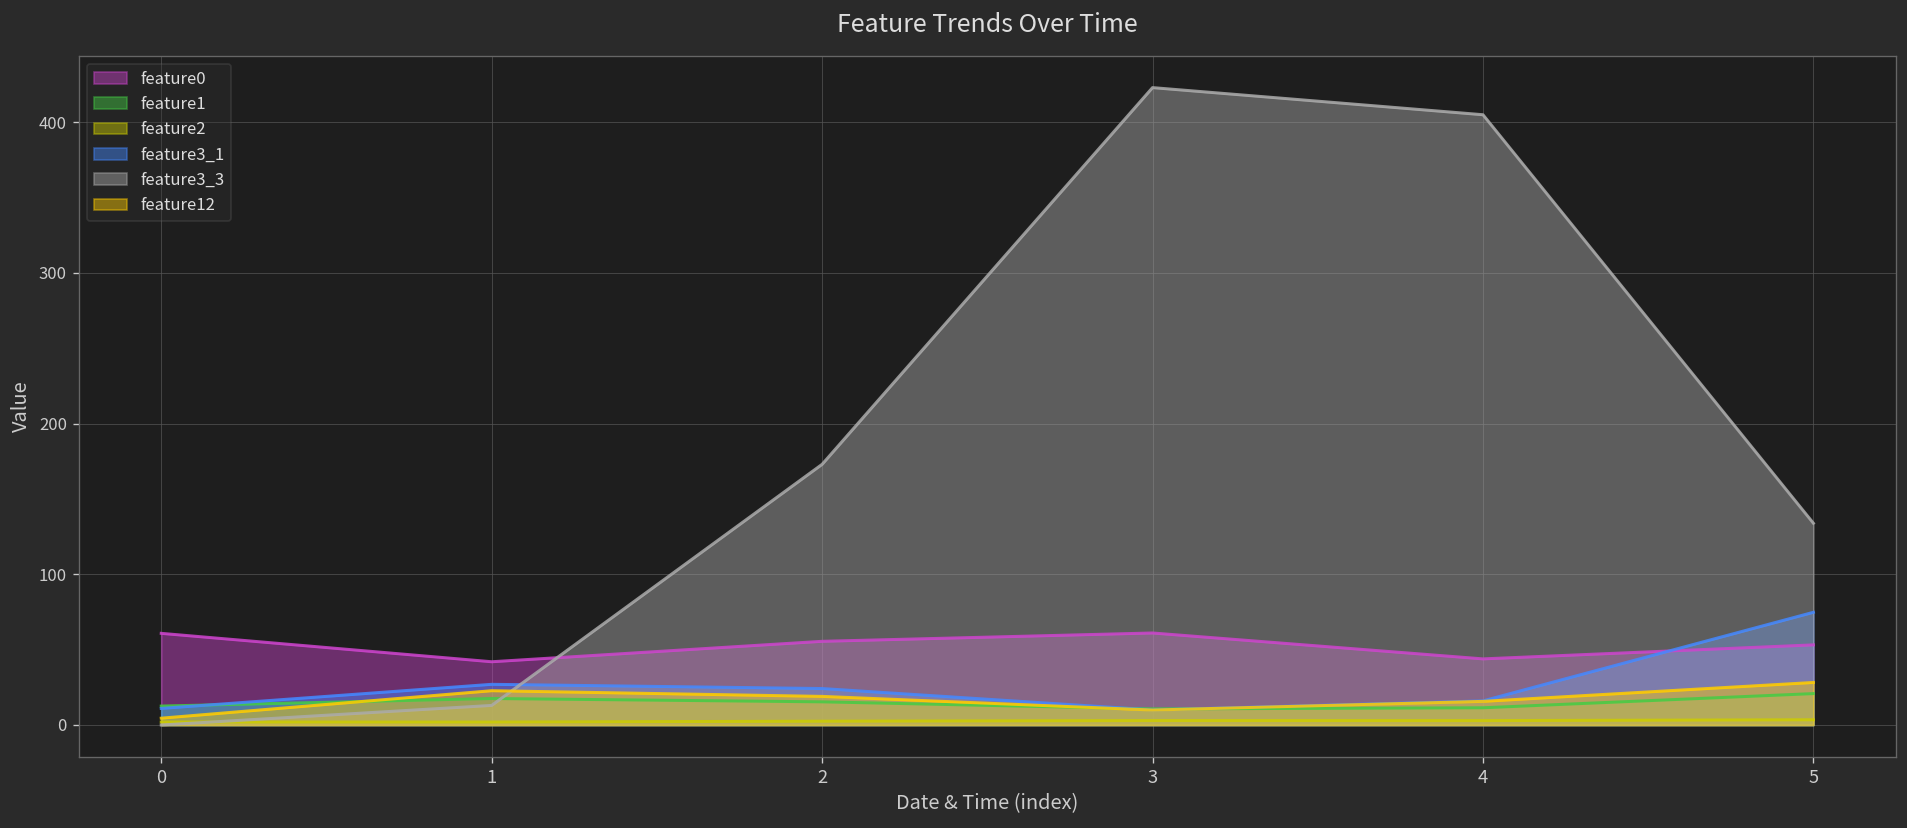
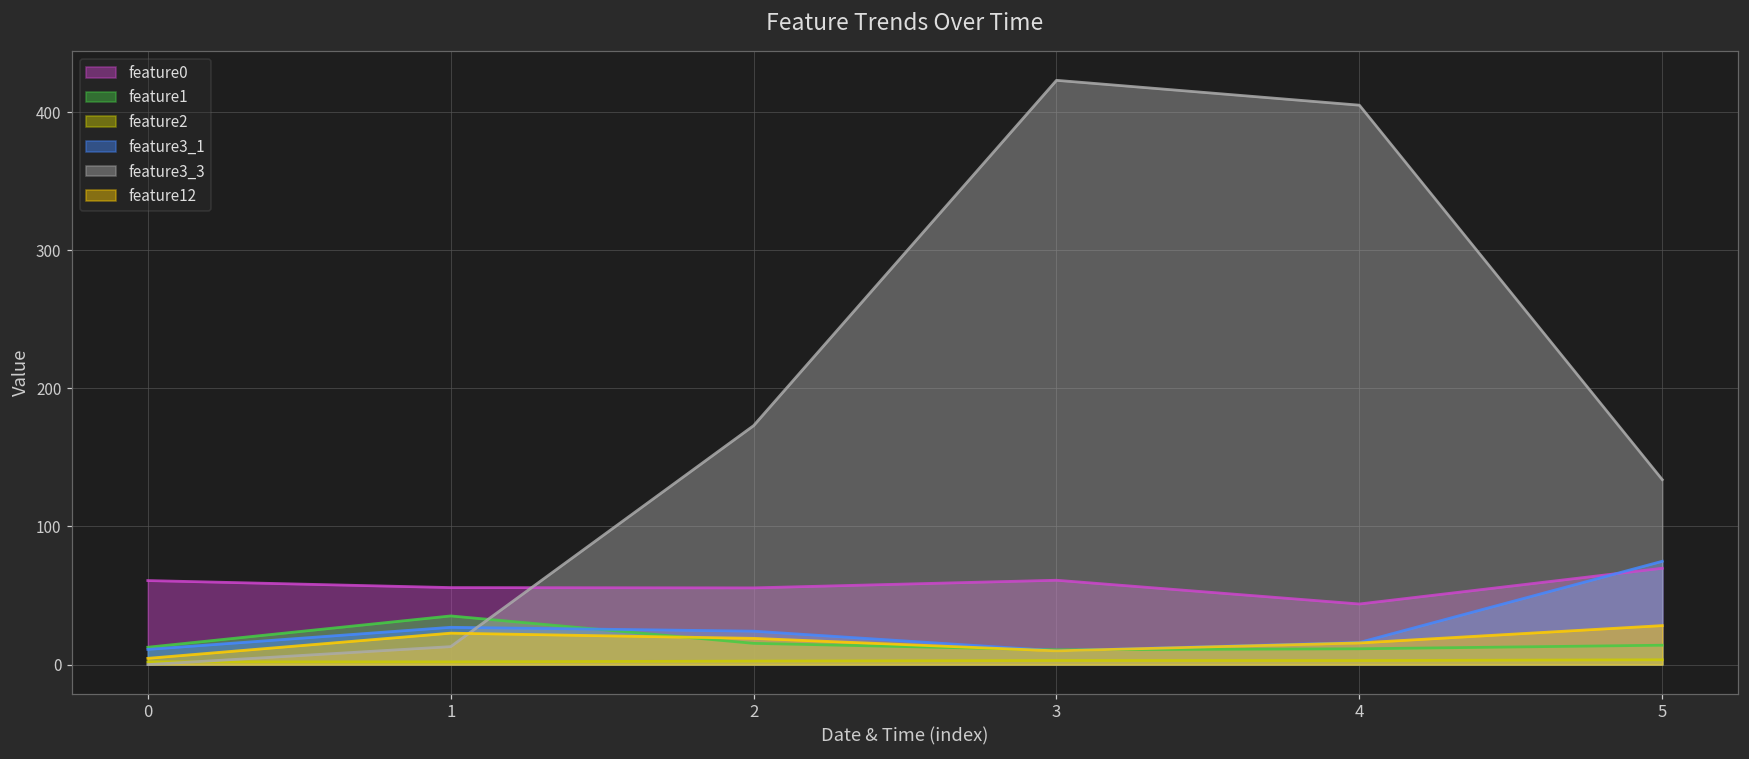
  {
    "feature0": {
      "0": 61,
-     "1": 42,
+     "1": 56,
      "2": 56,
      "3": 61,
      "4": 44,
-     "5": 53
+     "5": 70
    },
    "feature1": {
-     "1": 18,
+     "1": 35,
      "2": 15,
      "4": 11,
-     "5": 21
+     "5": 14
    },
    "feature3_1": {
      "1": 27,
      "2": 24,
      "5": 75
    },
    "feature3_3": {
      "1": 13,
      "2": 173,
      "3": 423,
      "4": 405,
      "5": 134
    }
  }
